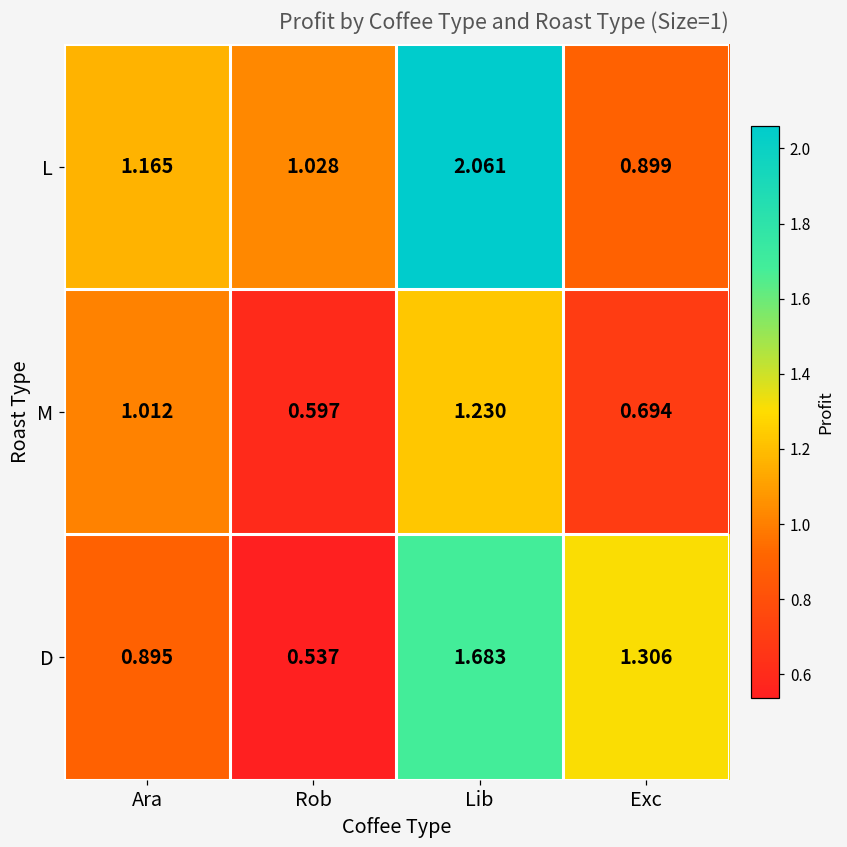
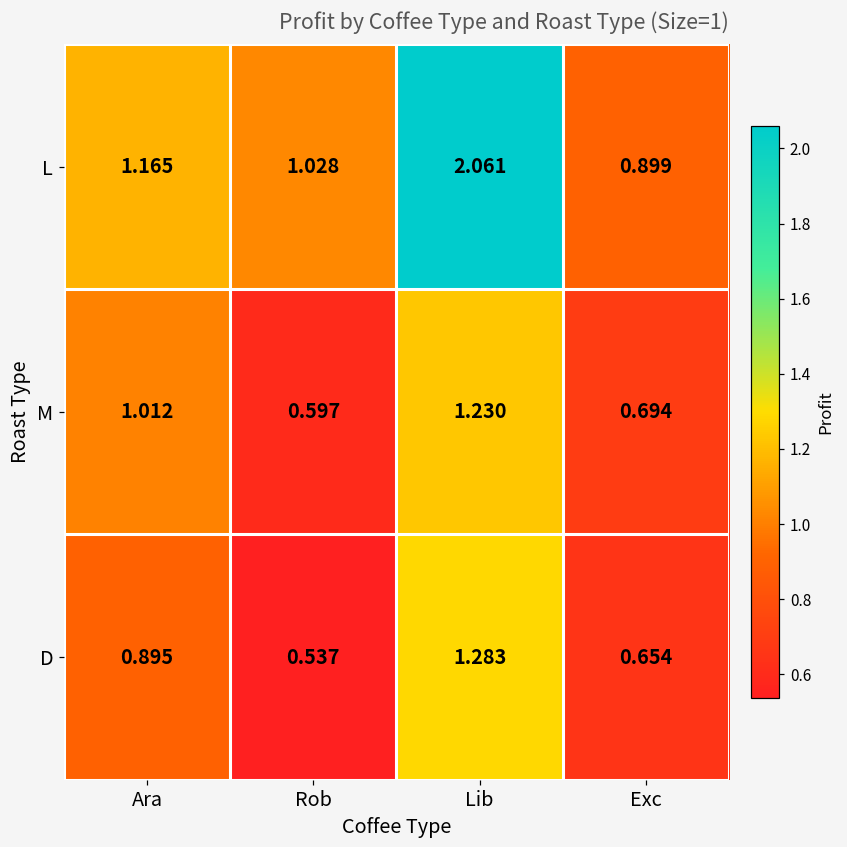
  {
    "L": {
      "Ara": 1.165,
      "Rob": 1.028,
      "Lib": 2.061,
      "Exc": 0.899
    },
    "M": {
      "Ara": 1.012,
      "Rob": 0.597,
      "Lib": 1.230,
      "Exc": 0.694
    },
    "D": {
      "Ara": 0.895,
      "Rob": 0.537,
-     "Lib": 1.683,
-     "Exc": 1.306
+     "Lib": 1.283,
+     "Exc": 0.654
    }
  }
